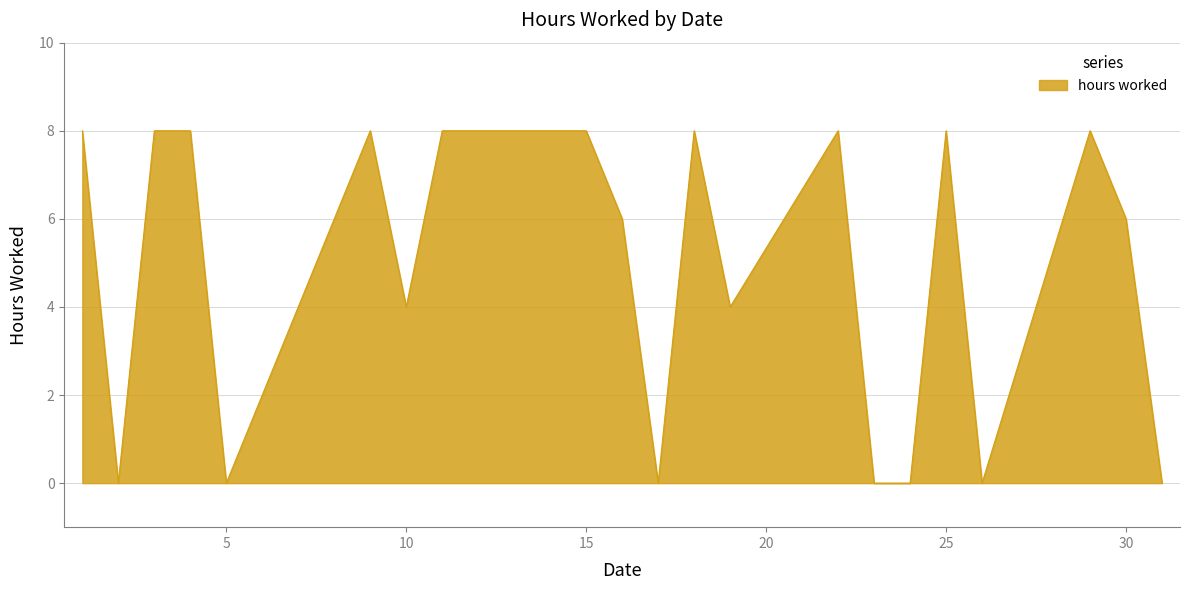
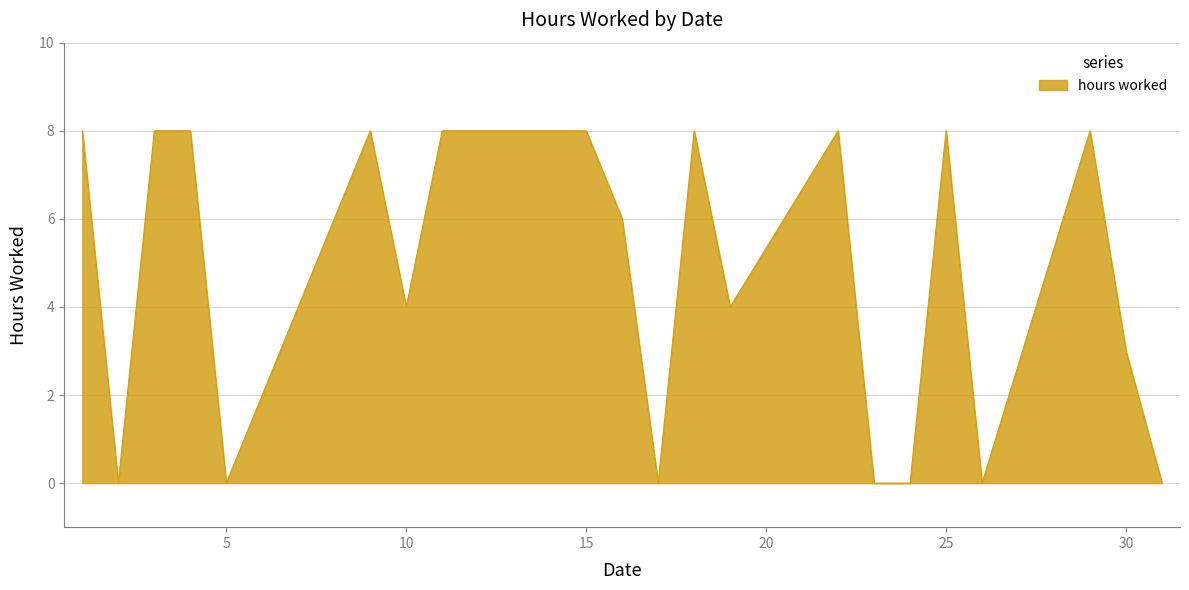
  {
    "5": 0,
    "10": 4,
    "15": 8,
    "25": 8,
-   "30": 6
+   "30": 3
  }
